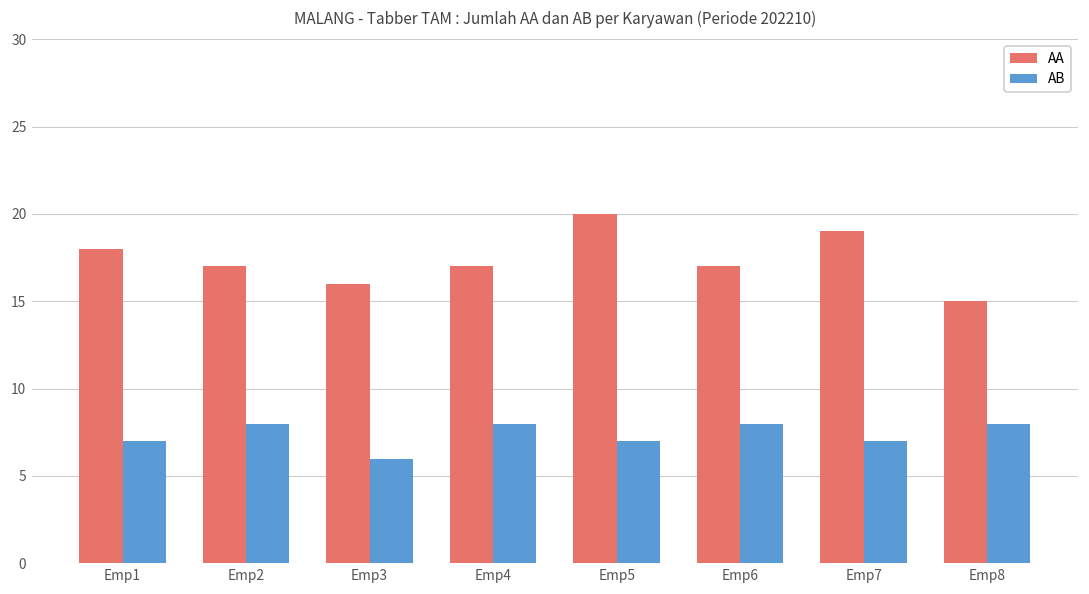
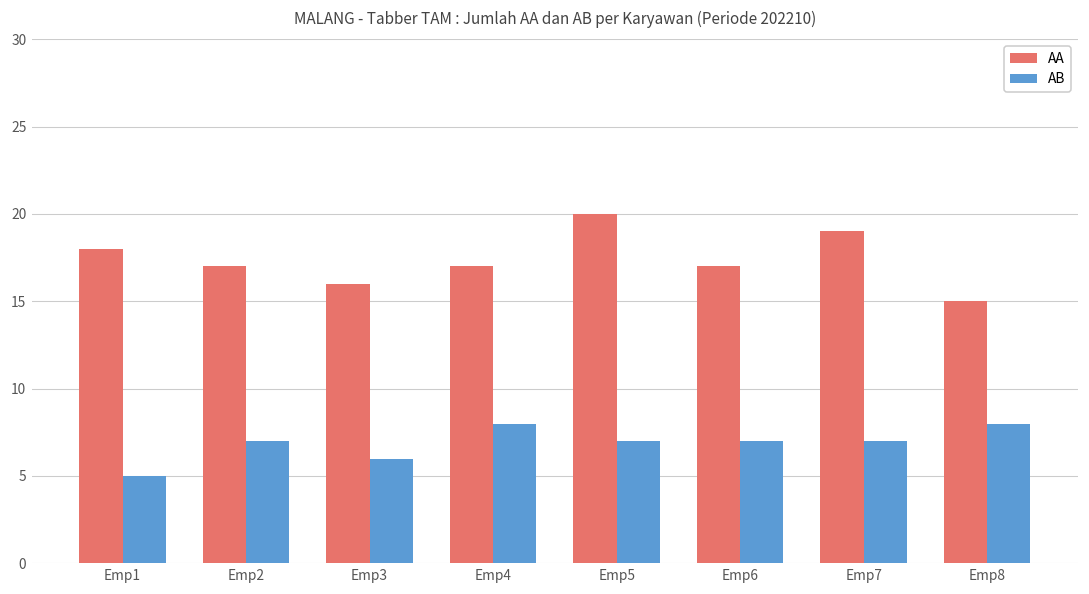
  {
    "AA": {
      "Emp1": 18,
      "Emp2": 17,
      "Emp3": 16,
      "Emp4": 17,
      "Emp5": 20,
      "Emp6": 17,
      "Emp7": 19,
      "Emp8": 15
    },
    "AB": {
-     "Emp1": 7,
-     "Emp2": 8,
+     "Emp1": 5,
+     "Emp2": 7,
      "Emp3": 6,
      "Emp4": 8,
      "Emp5": 7,
-     "Emp6": 8,
+     "Emp6": 7,
      "Emp7": 7,
      "Emp8": 8
    }
  }
